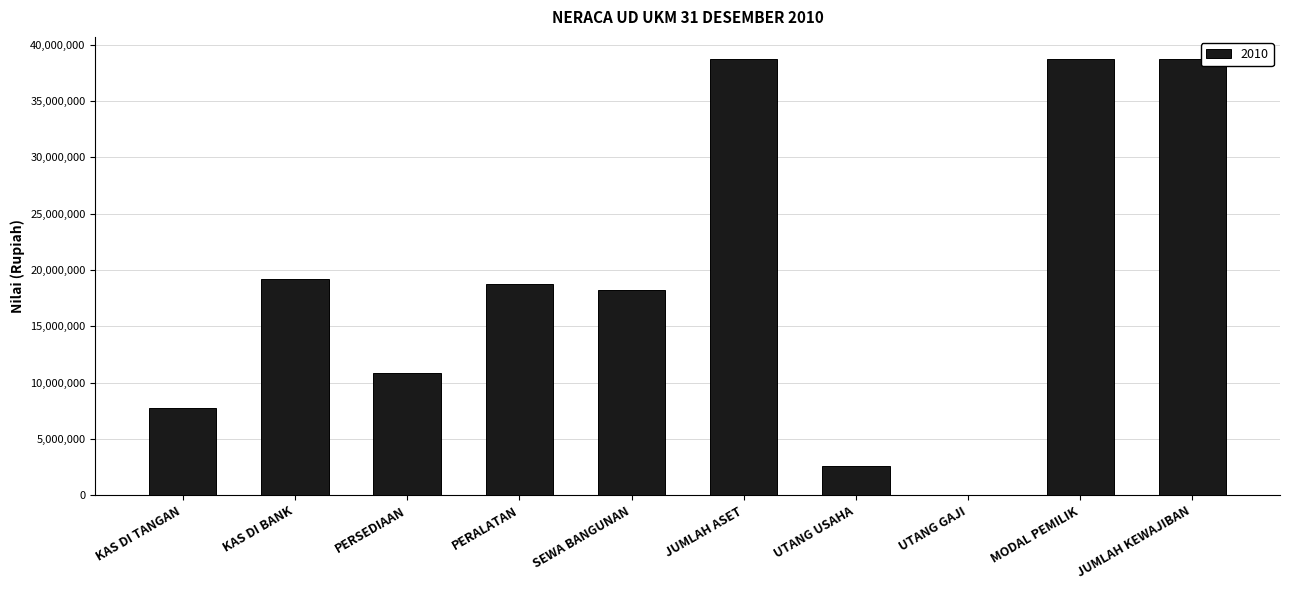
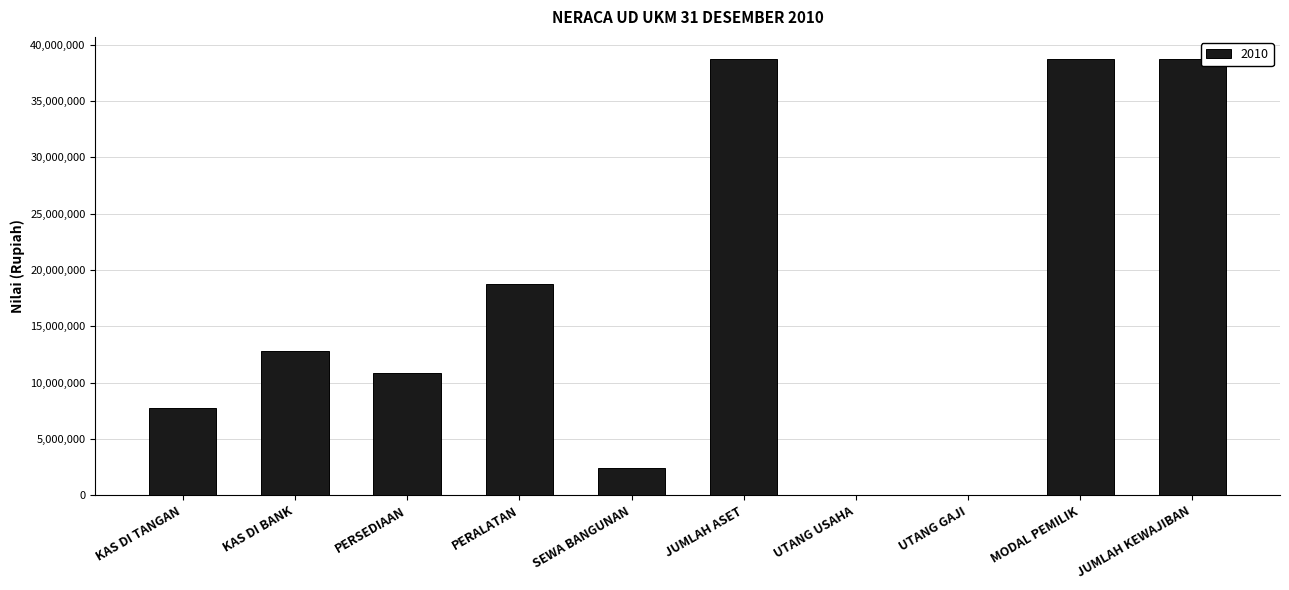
  {
    "KAS DI TANGAN": "7,800,000",
-   "KAS DI BANK": "19,200,000",
+   "KAS DI BANK": "12,800,000",
    "PERSEDIAAN": "10,900,000",
    "PERALATAN": "18,800,000",
-   "SEWA BANGUNAN": "18,200,000",
+   "SEWA BANGUNAN": "2,400,000",
    "JUMLAH ASET": "38,800,000",
-   "UTANG USAHA": "2,600,000",
+   "UTANG USAHA": "0",
    "UTANG GAJI": "0",
    "MODAL PEMILIK": "38,800,000",
    "JUMLAH KEWAJIBAN": "38,800,000"
  }
